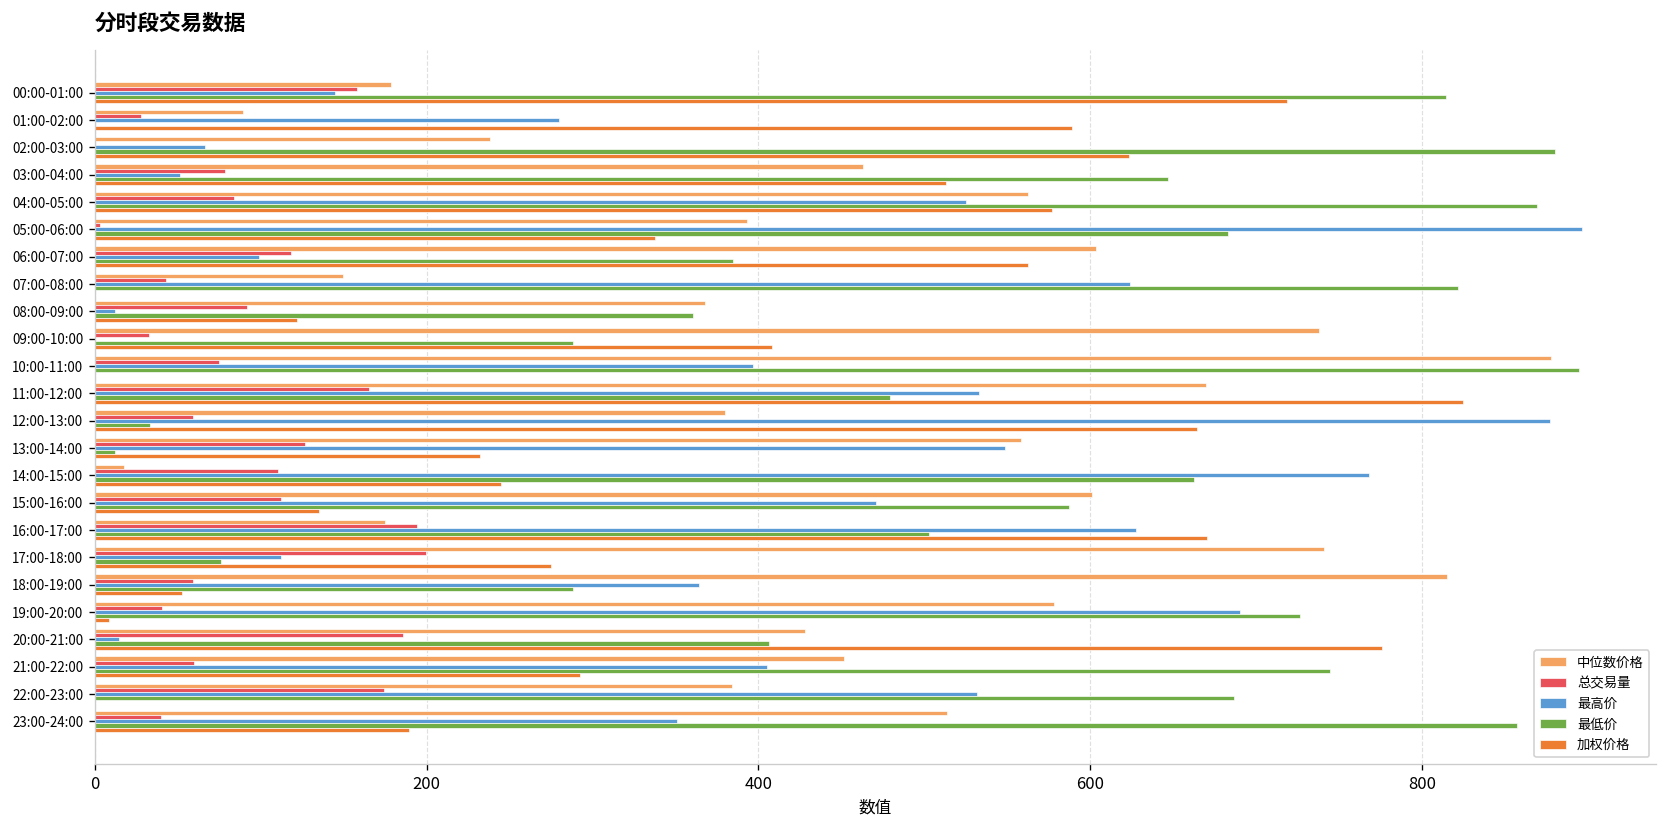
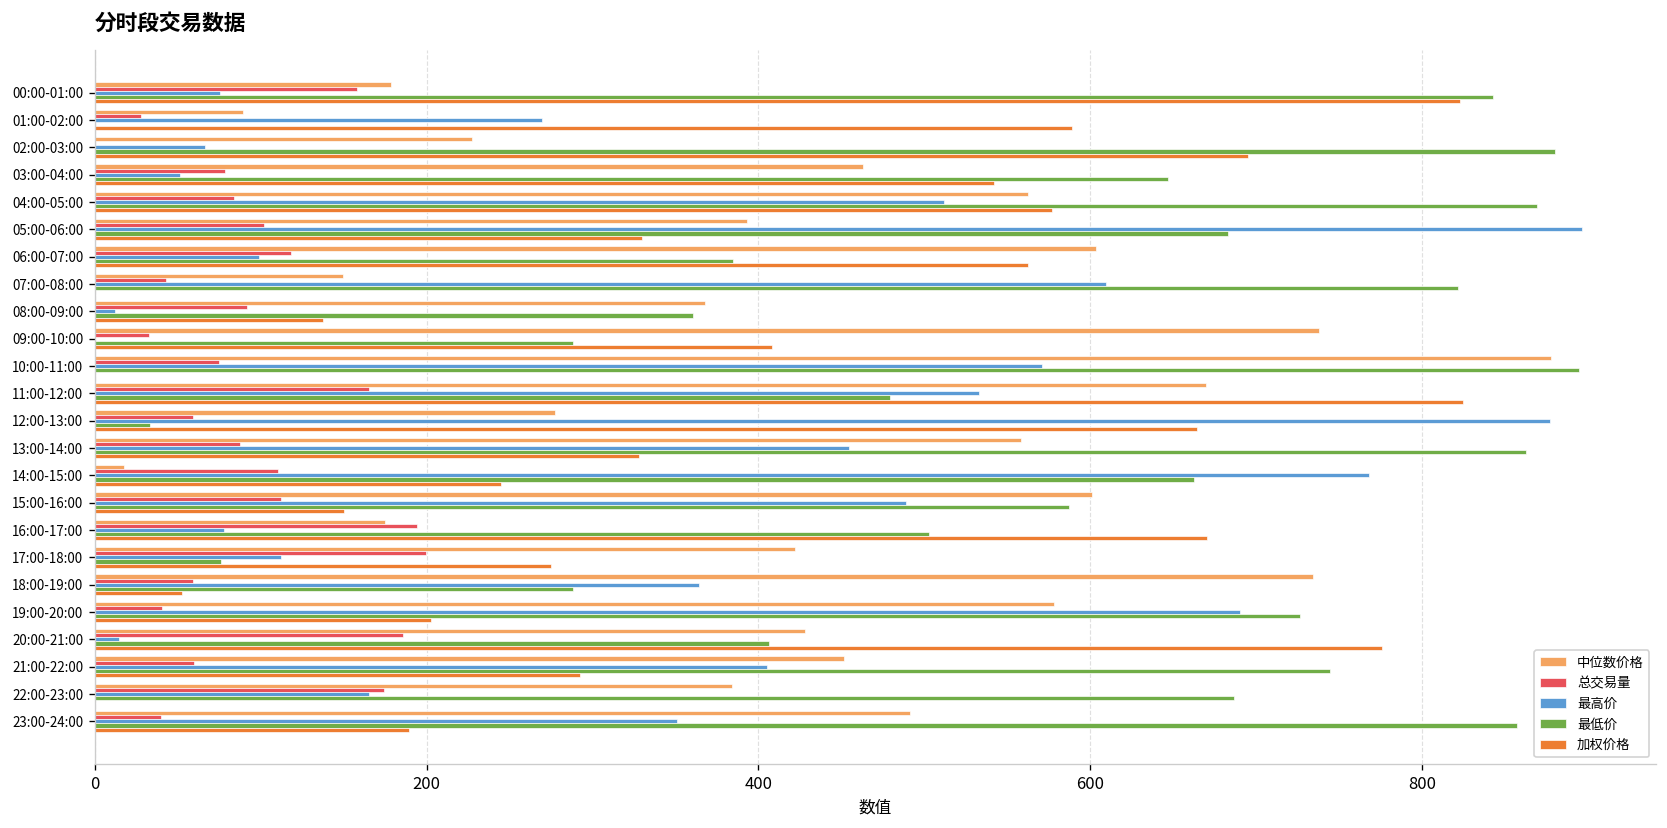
  {
    "中位数价格": {
      "00:00-01:00": 179,
      "01:00-02:00": 89,
-     "02:00-03:00": 238,
+     "02:00-03:00": 227,
      "03:00-04:00": 463,
      "04:00-05:00": 563,
      "05:00-06:00": 393,
      "06:00-07:00": 604,
      "07:00-08:00": 150,
      "08:00-09:00": 368,
      "09:00-10:00": 738,
      "10:00-11:00": 878,
      "11:00-12:00": 670,
-     "12:00-13:00": 380,
+     "12:00-13:00": 277,
      "13:00-14:00": 558,
      "14:00-15:00": 18,
      "15:00-16:00": 601,
      "16:00-17:00": 175,
-     "17:00-18:00": 741,
-     "18:00-19:00": 815,
+     "17:00-18:00": 422,
+     "18:00-19:00": 734,
      "19:00-20:00": 578,
      "20:00-21:00": 428,
      "21:00-22:00": 452,
      "22:00-23:00": 384,
-     "23:00-24:00": 514
+     "23:00-24:00": 491
    },
    "总交易量": {
      "00:00-01:00": 158,
      "01:00-02:00": 28,
      "02:00-03:00": 0,
      "03:00-04:00": 78,
      "04:00-05:00": 84,
-     "05:00-06:00": 3,
+     "05:00-06:00": 102,
      "06:00-07:00": 118,
      "07:00-08:00": 43,
      "08:00-09:00": 92,
      "09:00-10:00": 32,
      "10:00-11:00": 75,
      "11:00-12:00": 165,
      "12:00-13:00": 59,
-     "13:00-14:00": 127,
+     "13:00-14:00": 87,
      "14:00-15:00": 110,
      "15:00-16:00": 112,
      "16:00-17:00": 194,
      "17:00-18:00": 199,
      "18:00-19:00": 59,
      "19:00-20:00": 40,
      "20:00-21:00": 186,
      "21:00-22:00": 59,
      "22:00-23:00": 174,
      "23:00-24:00": 40
    },
    "最高价": {
-     "00:00-01:00": 145,
-     "01:00-02:00": 280,
+     "00:00-01:00": 76,
+     "01:00-02:00": 270,
      "02:00-03:00": 66,
      "03:00-04:00": 51,
-     "04:00-05:00": 525,
+     "04:00-05:00": 512,
      "05:00-06:00": 896,
      "06:00-07:00": 99,
-     "07:00-08:00": 624,
+     "07:00-08:00": 610,
      "08:00-09:00": 12,
      "09:00-10:00": 0,
-     "10:00-11:00": 397,
+     "10:00-11:00": 571,
      "11:00-12:00": 533,
      "12:00-13:00": 877,
-     "13:00-14:00": 549,
+     "13:00-14:00": 455,
      "14:00-15:00": 768,
-     "15:00-16:00": 471,
-     "16:00-17:00": 628,
+     "15:00-16:00": 489,
+     "16:00-17:00": 78,
      "17:00-18:00": 112,
      "18:00-19:00": 364,
      "19:00-20:00": 690,
      "20:00-21:00": 15,
      "21:00-22:00": 405,
-     "22:00-23:00": 531,
+     "22:00-23:00": 165,
      "23:00-24:00": 351
    },
    "最低价": {
-     "00:00-01:00": 814,
+     "00:00-01:00": 843,
      "01:00-02:00": 0,
      "02:00-03:00": 880,
      "03:00-04:00": 647,
      "04:00-05:00": 869,
      "05:00-06:00": 683,
      "06:00-07:00": 385,
      "07:00-08:00": 822,
      "08:00-09:00": 361,
      "09:00-10:00": 288,
      "10:00-11:00": 895,
      "11:00-12:00": 479,
      "12:00-13:00": 33,
-     "13:00-14:00": 12,
+     "13:00-14:00": 863,
      "14:00-15:00": 663,
      "15:00-16:00": 588,
      "16:00-17:00": 503,
      "17:00-18:00": 76,
      "18:00-19:00": 288,
      "19:00-20:00": 726,
      "20:00-21:00": 406,
      "21:00-22:00": 745,
      "22:00-23:00": 687,
      "23:00-24:00": 858
    },
    "加权价格": {
-     "00:00-01:00": 719,
+     "00:00-01:00": 823,
      "01:00-02:00": 589,
-     "02:00-03:00": 623,
-     "03:00-04:00": 513,
+     "02:00-03:00": 695,
+     "03:00-04:00": 542,
      "04:00-05:00": 577,
-     "05:00-06:00": 338,
+     "05:00-06:00": 330,
      "06:00-07:00": 562,
      "07:00-08:00": 0,
-     "08:00-09:00": 122,
+     "08:00-09:00": 138,
      "09:00-10:00": 408,
      "10:00-11:00": 0,
      "11:00-12:00": 825,
      "12:00-13:00": 665,
-     "13:00-14:00": 232,
+     "13:00-14:00": 328,
      "14:00-15:00": 245,
-     "15:00-16:00": 135,
+     "15:00-16:00": 150,
      "16:00-17:00": 670,
      "17:00-18:00": 275,
      "18:00-19:00": 52,
-     "19:00-20:00": 9,
+     "19:00-20:00": 203,
      "20:00-21:00": 776,
      "21:00-22:00": 292,
      "22:00-23:00": 0,
      "23:00-24:00": 189
    }
  }
